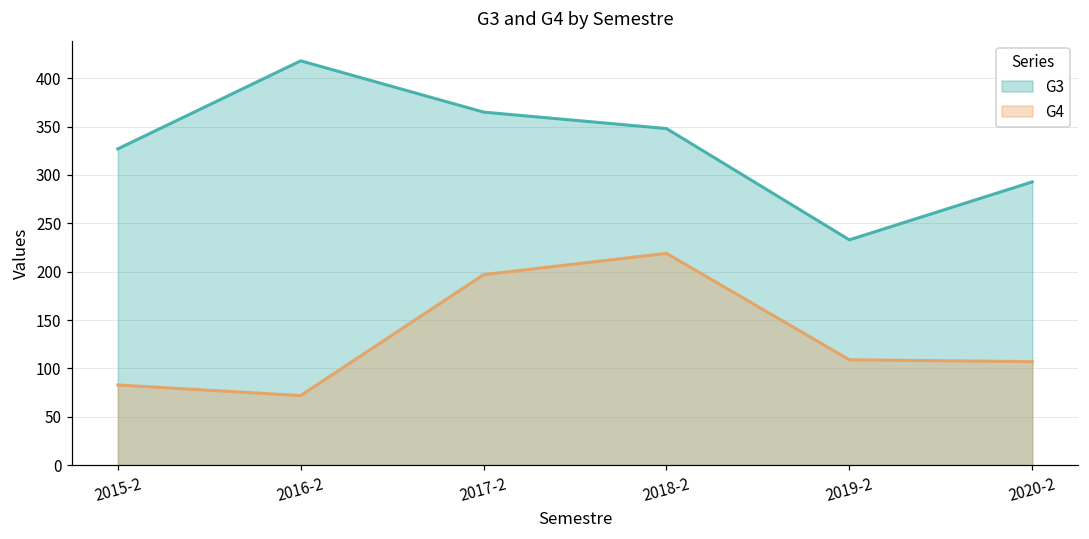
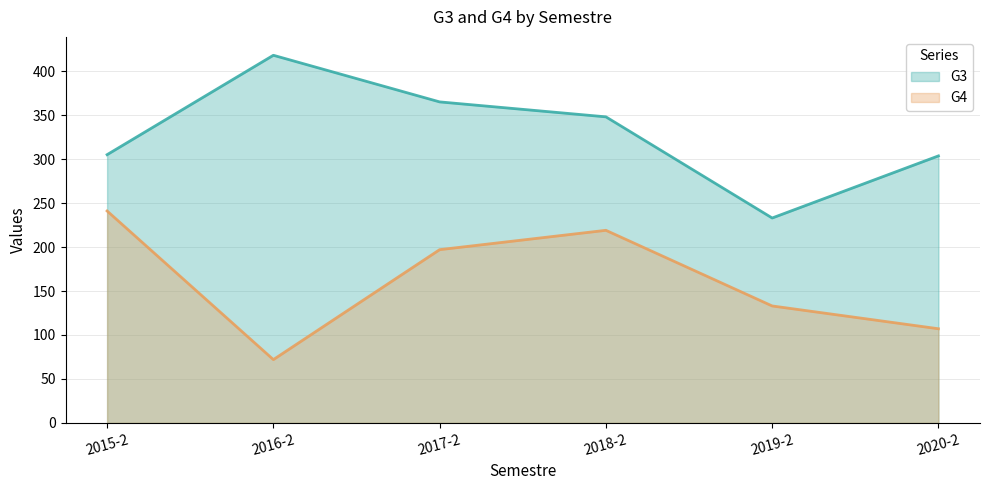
  {
    "G3": {
-     "2015-2": 330,
+     "2015-2": 310,
      "2016-2": 420,
      "2017-2": 370,
      "2018-2": 350,
      "2019-2": 230,
-     "2020-2": 290
+     "2020-2": 300
    },
    "G4": {
-     "2015-2": 80,
+     "2015-2": 240,
      "2016-2": 70,
      "2017-2": 200,
      "2018-2": 220,
-     "2019-2": 110,
+     "2019-2": 130,
      "2020-2": 110
    }
  }
